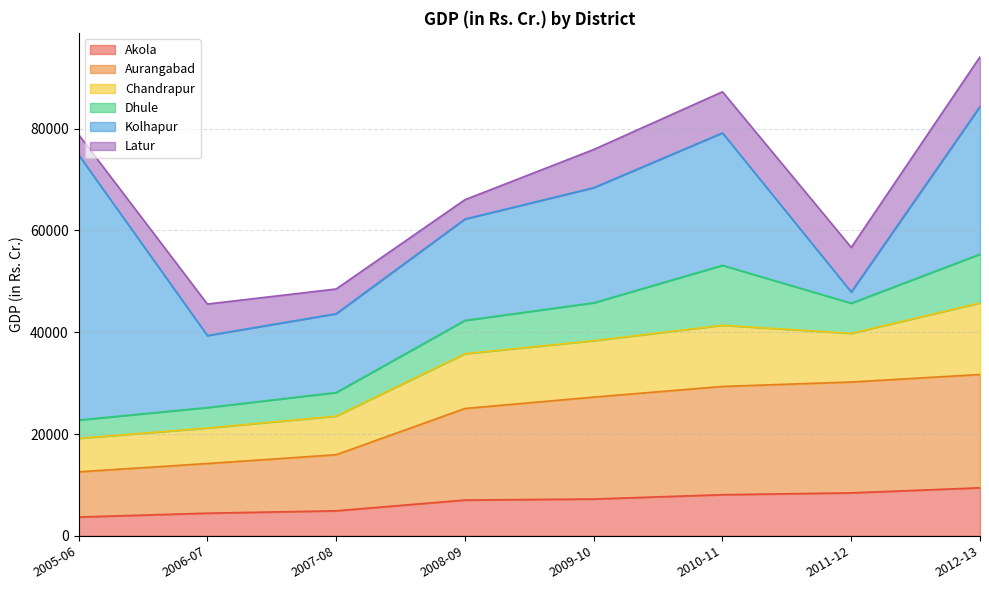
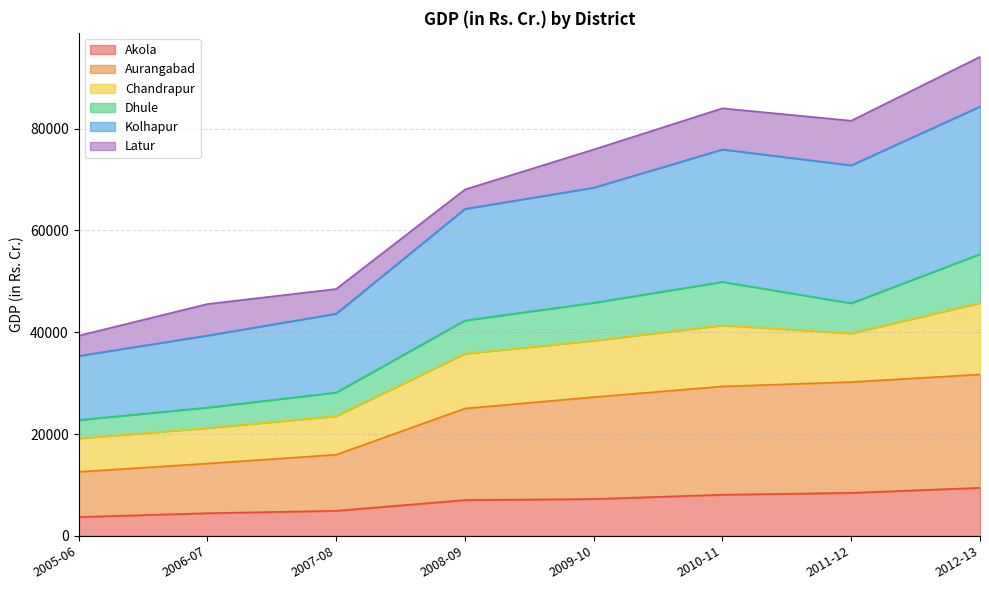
  {
    "Chandrapur": {
      "2005-06": 7000,
      "2006-07": 7000,
      "2007-08": 8000,
      "2008-09": 11000,
      "2009-10": 11000,
      "2010-11": 12000,
      "2011-12": 10000,
      "2012-13": 14000
    },
    "Dhule": {
      "2005-06": 4000,
      "2006-07": 4000,
      "2007-08": 5000,
      "2008-09": 7000,
      "2009-10": 7000,
-     "2010-11": 12000,
+     "2010-11": 9000,
      "2011-12": 6000,
      "2012-13": 10000
    },
    "Kolhapur": {
-     "2005-06": 52000,
+     "2005-06": 13000,
      "2006-07": 14000,
      "2007-08": 15000,
-     "2008-09": 20000,
+     "2008-09": 22000,
      "2009-10": 23000,
      "2010-11": 26000,
-     "2011-12": 2000,
+     "2011-12": 27000,
      "2012-13": 29000
    },
    "Latur": {
      "2005-06": 4000,
      "2006-07": 6000,
      "2007-08": 5000,
      "2008-09": 4000,
      "2009-10": 8000,
      "2010-11": 8000,
      "2011-12": 9000,
      "2012-13": 10000
    }
  }
